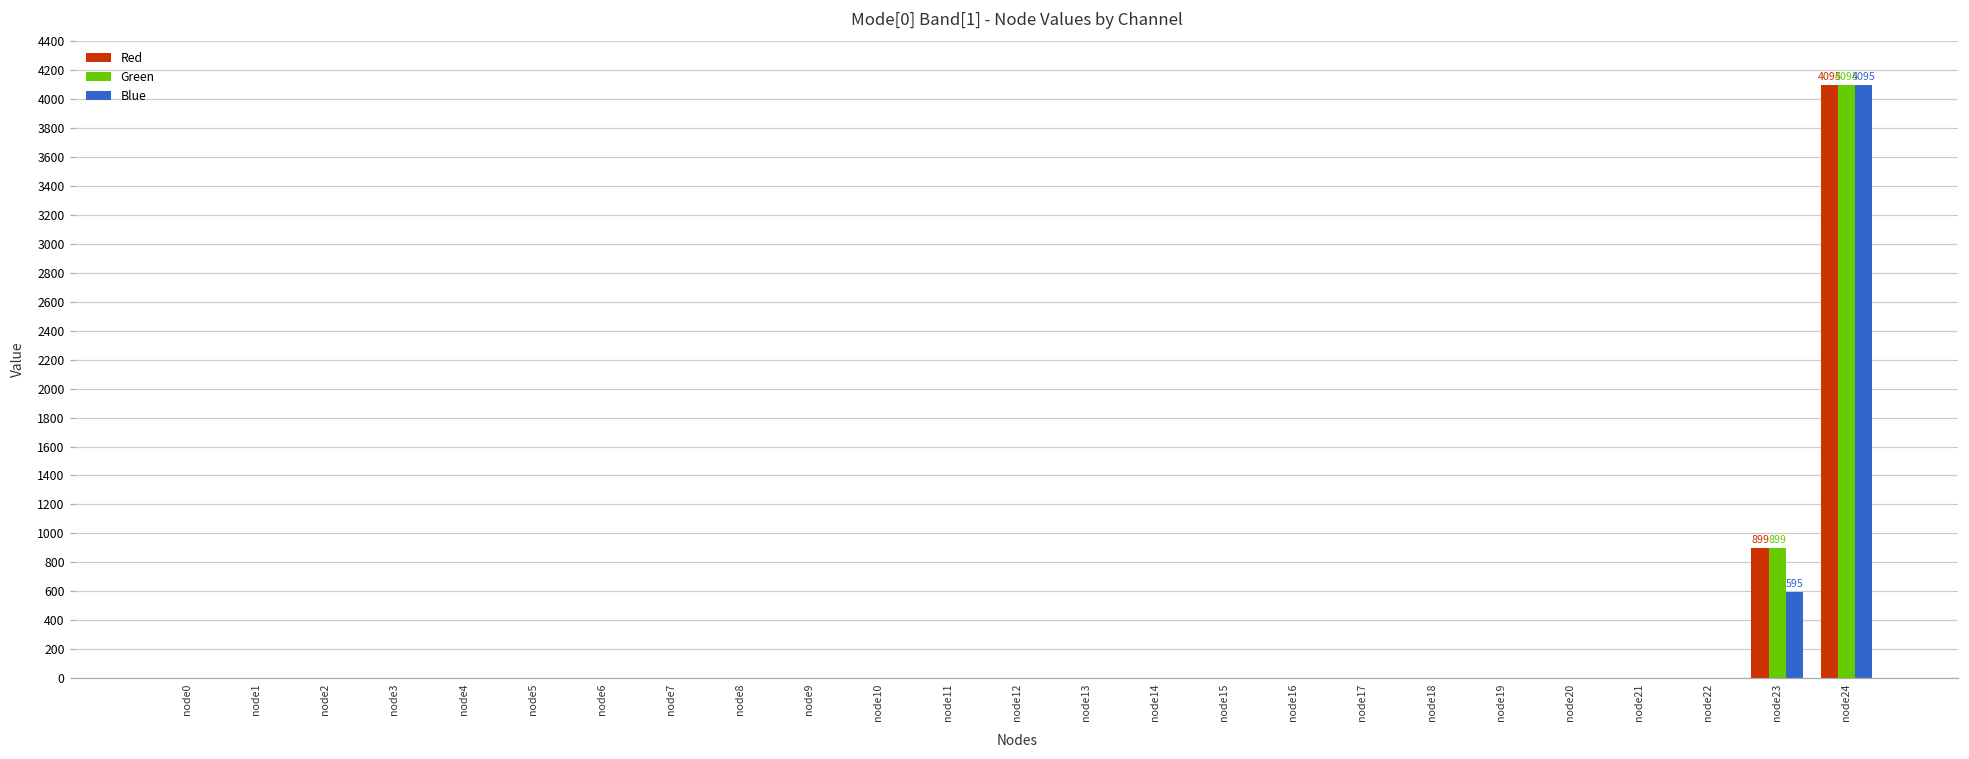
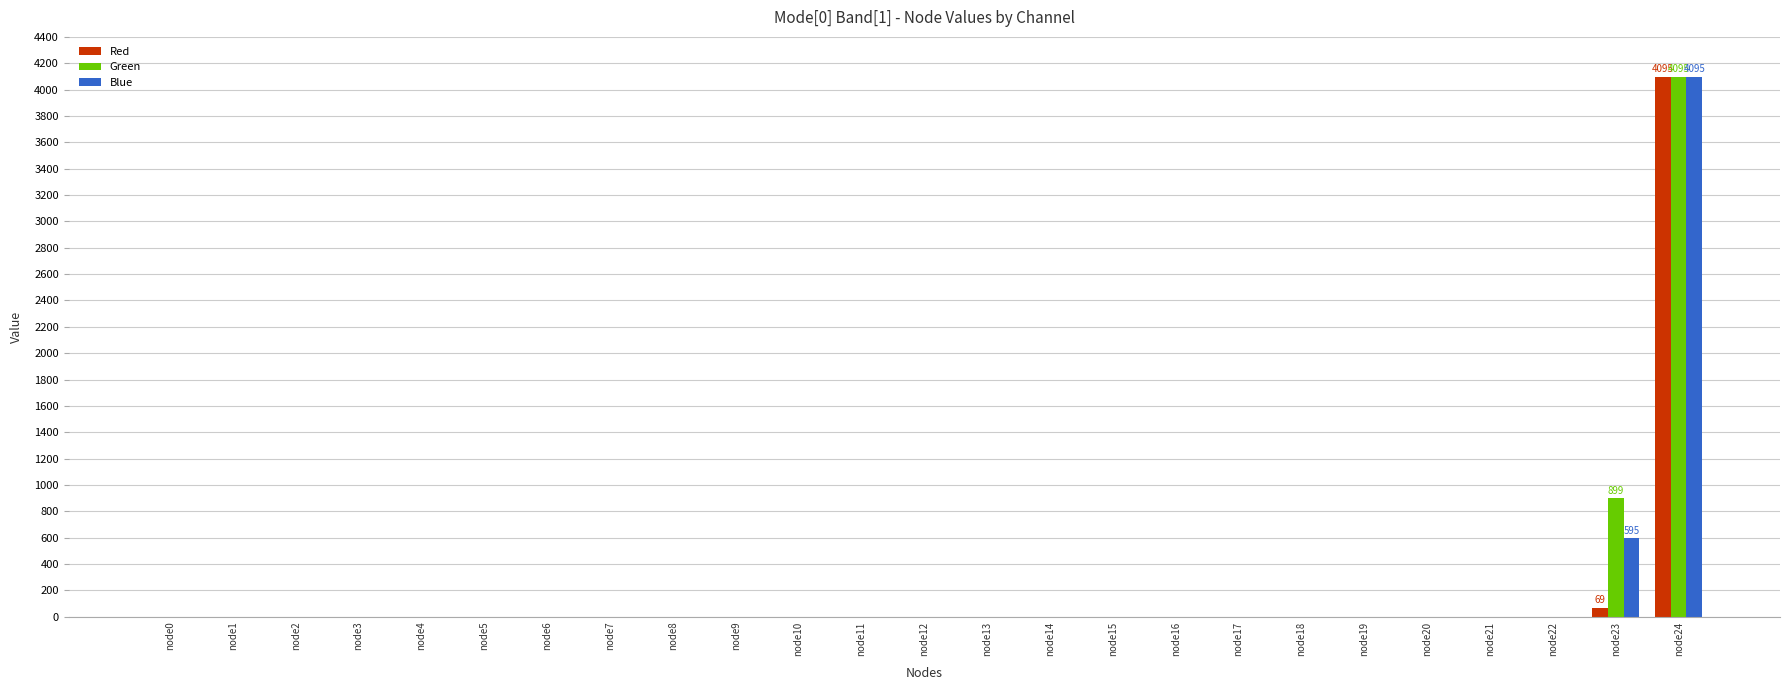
  {
    "Red": {
-     "node23": 899
+     "node23": 69
    },
    "Green": {
      "node23": 899
    },
    "Blue": {
      "node23": 595
    }
  }
